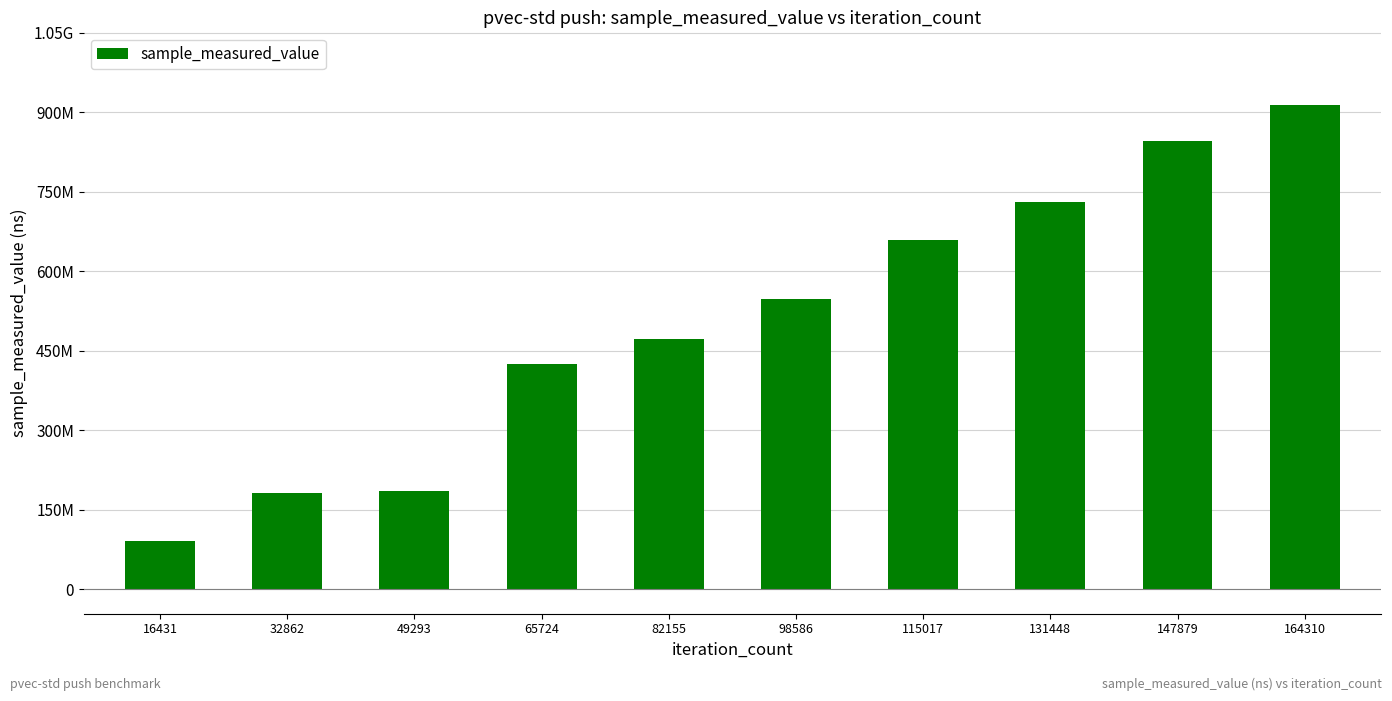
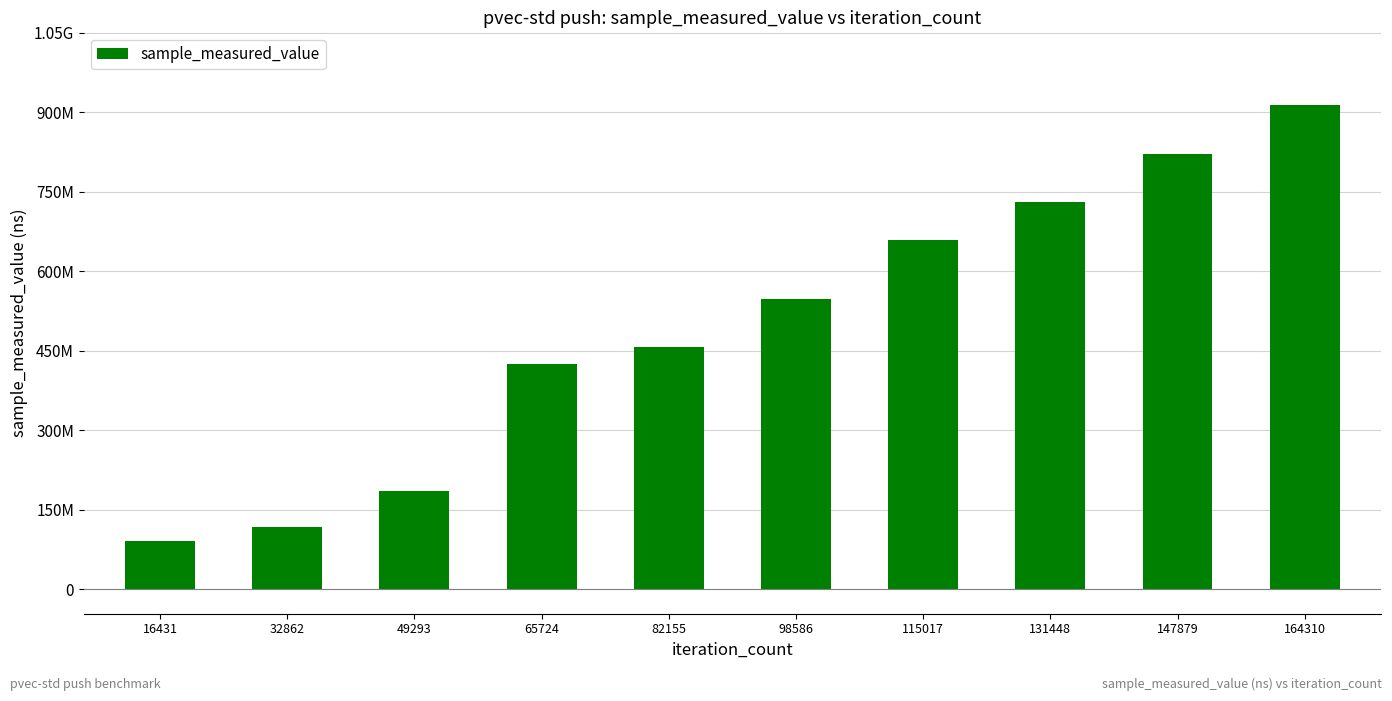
  {
    "16431": 90000000,
-   "32862": 180000000,
+   "32862": 120000000,
    "49293": 190000000,
    "65724": 430000000,
-   "82155": 470000000,
+   "82155": 460000000,
    "98586": 550000000,
    "115017": 660000000,
    "131448": 730000000,
-   "147879": 850000000,
+   "147879": 820000000,
    "164310": 910000000
  }
